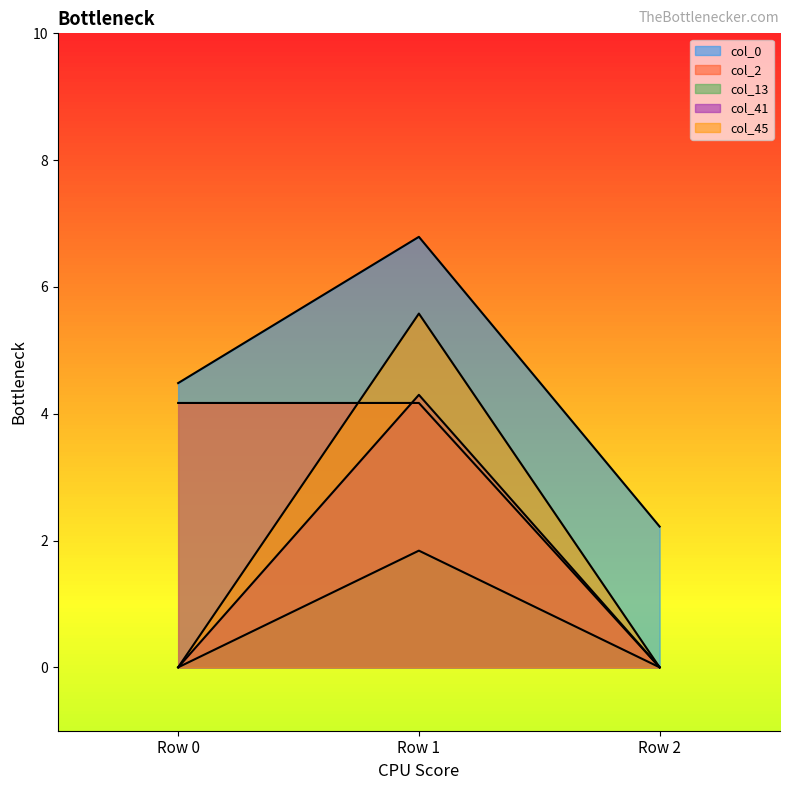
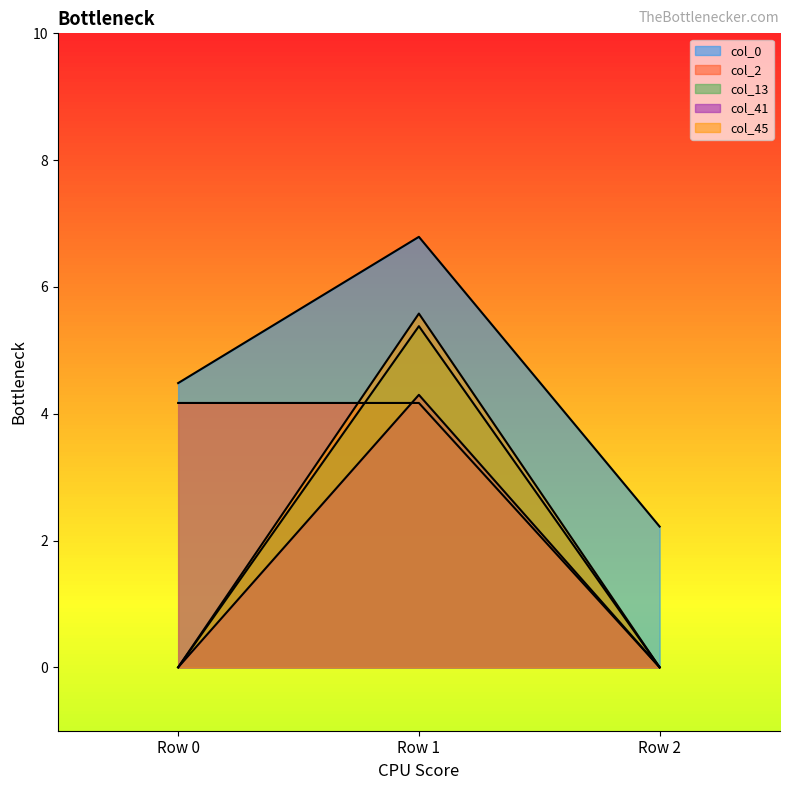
  {
    "col_0": {
      "Row 0": 4.5,
      "Row 1": 6.8,
      "Row 2": 2.2
    },
    "col_13": {
-     "Row 1": 1.8
+     "Row 1": 5.4
    },
    "col_41": {
      "Row 1": 4.3
    }
  }
